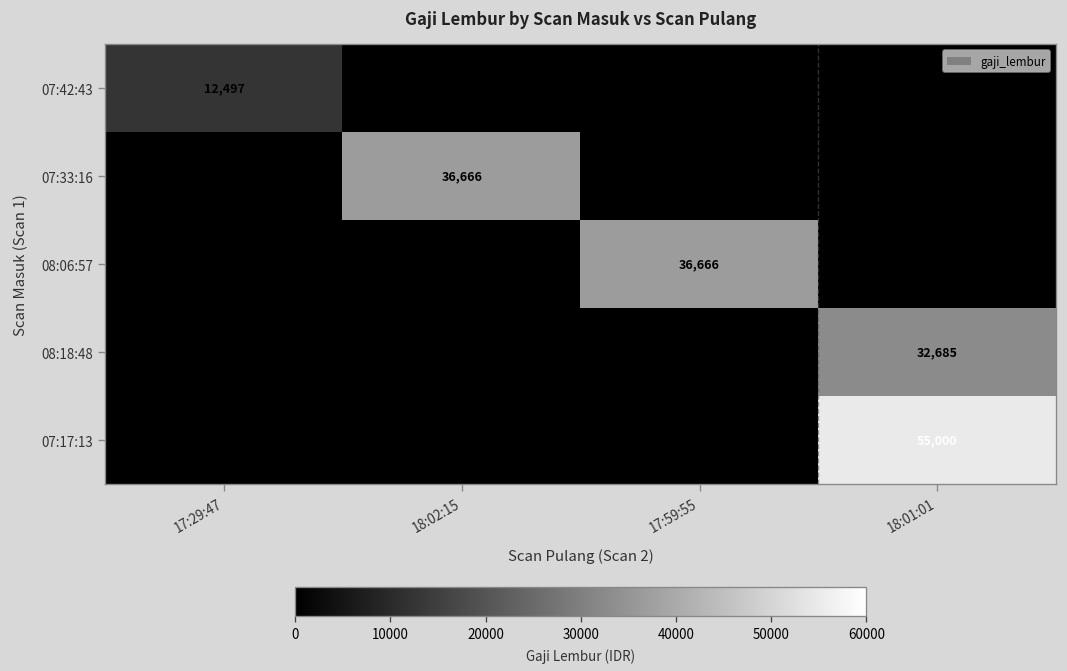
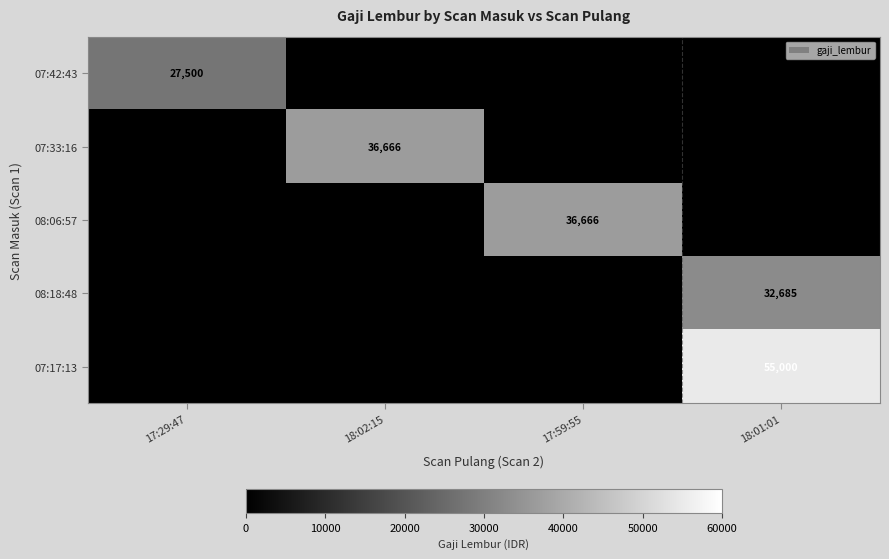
  {
    "07:42:43": {
-     "17:29:47": "12,497"
+     "17:29:47": "27,500"
    },
    "07:33:16": {
      "18:02:15": "36,666"
    },
    "08:06:57": {
      "17:59:55": "36,666"
    },
    "08:18:48": {
      "18:01:01": "32,685"
    }
  }
